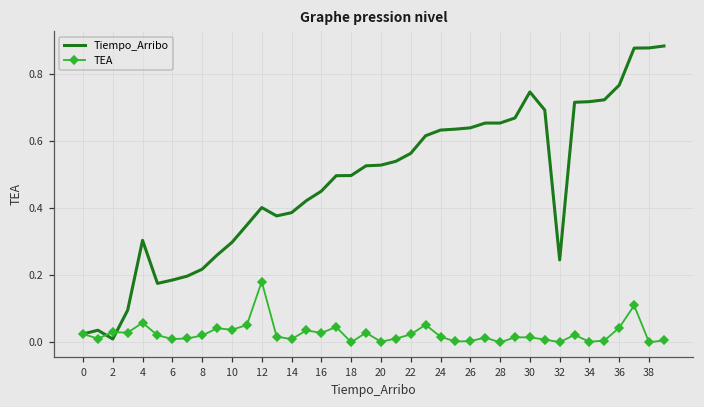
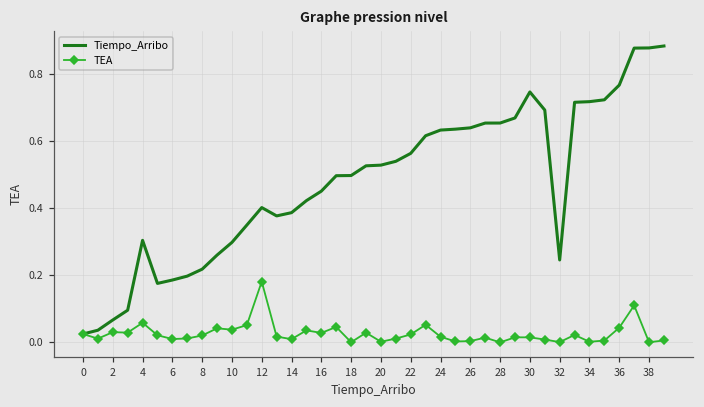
  {
    "Tiempo_Arribo": {
-     "2": 0.01,
+     "2": 0.07,
      "4": 0.30,
      "6": 0.19,
      "8": 0.22,
      "10": 0.30,
      "12": 0.40,
      "14": 0.39,
      "16": 0.45,
      "18": 0.50,
      "20": 0.53,
      "22": 0.56,
      "24": 0.63,
      "26": 0.64,
      "28": 0.65,
      "30": 0.75,
      "32": 0.25,
      "34": 0.72,
      "36": 0.77,
      "38": 0.88
    },
    "TEA": {
      "2": 0.03,
      "4": 0.06,
      "6": 0.01,
      "8": 0.02,
      "10": 0.04,
      "12": 0.18,
      "14": 0.01,
      "16": 0.03,
      "18": 0.00,
      "20": 0.00,
      "22": 0.02,
      "24": 0.02,
      "26": 0.00,
      "28": 0.00,
      "30": 0.02,
      "32": 0.00,
      "34": 0.00,
      "36": 0.04,
      "38": 0.00
    }
  }
